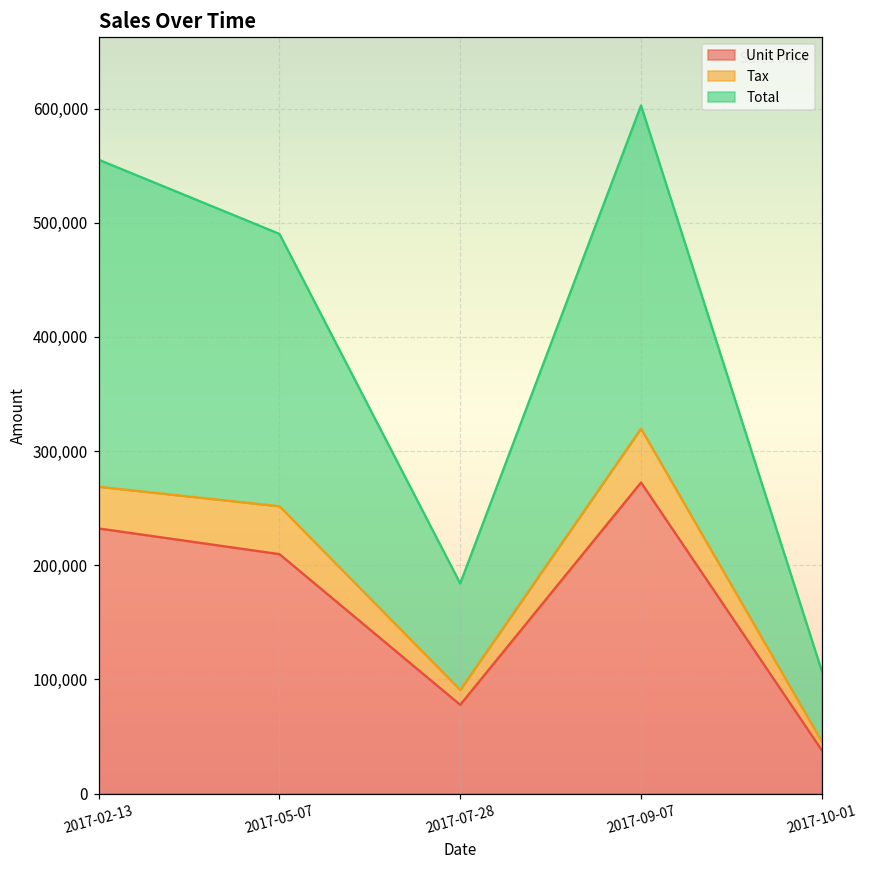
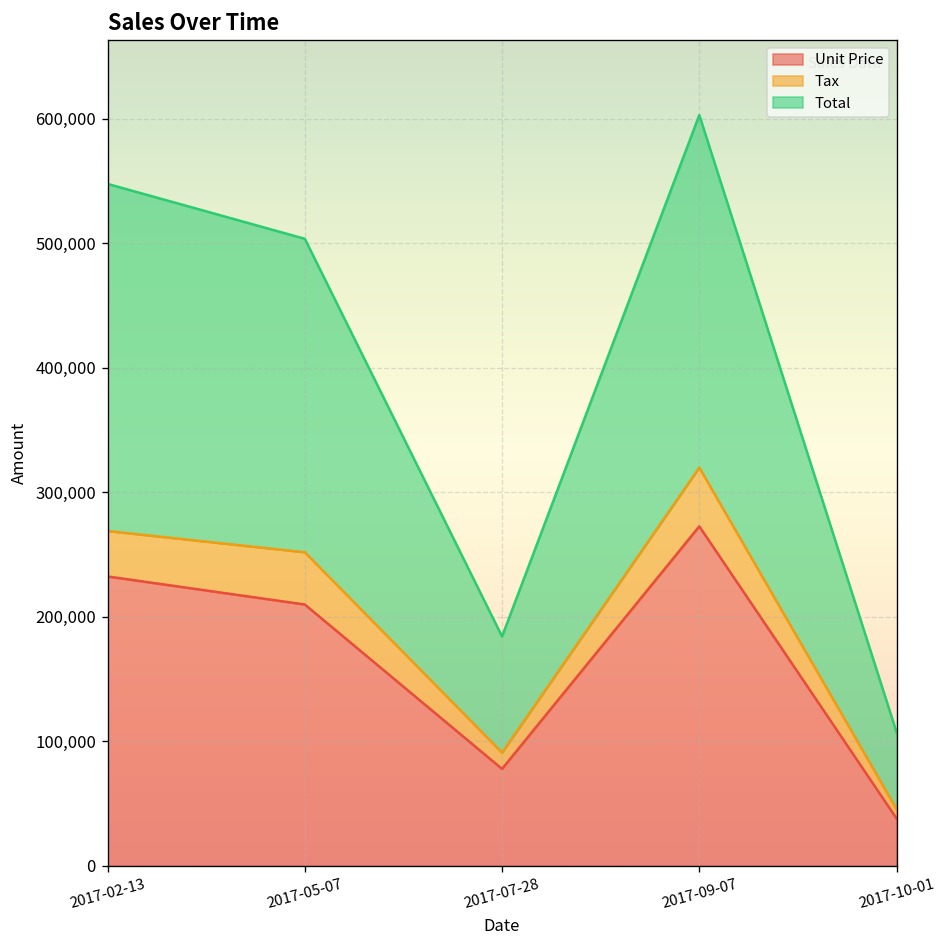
  {
    "Unit Price": {
      "2017-02-13": "232,000",
      "2017-05-07": "210,000",
      "2017-07-28": "78,000",
      "2017-09-07": "273,000",
      "2017-10-01": "38,000"
    },
    "Tax": {
      "2017-02-13": "37,000",
      "2017-05-07": "42,000",
      "2017-07-28": "13,000",
      "2017-09-07": "47,000",
      "2017-10-01": "8,000"
    },
    "Total": {
-     "2017-02-13": "286,000",
-     "2017-05-07": "239,000",
+     "2017-02-13": "279,000",
+     "2017-05-07": "252,000",
      "2017-07-28": "93,000",
      "2017-09-07": "283,000",
      "2017-10-01": "62,000"
    }
  }
